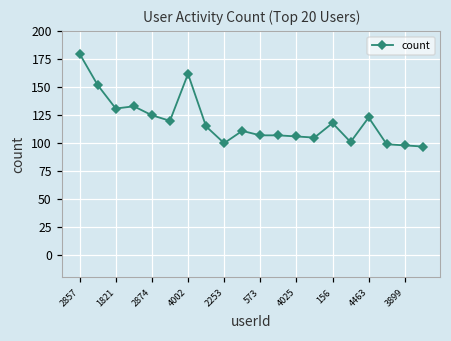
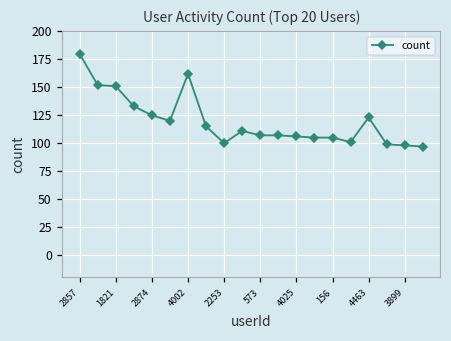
  {
    "2857": 180,
-   "1821": 131,
+   "1821": 151,
    "2874": 125,
    "4002": 162,
    "2253": 100,
    "573": 107,
    "4025": 106,
-   "156": 118,
+   "156": 105,
    "4463": 123,
    "3899": 98
  }
